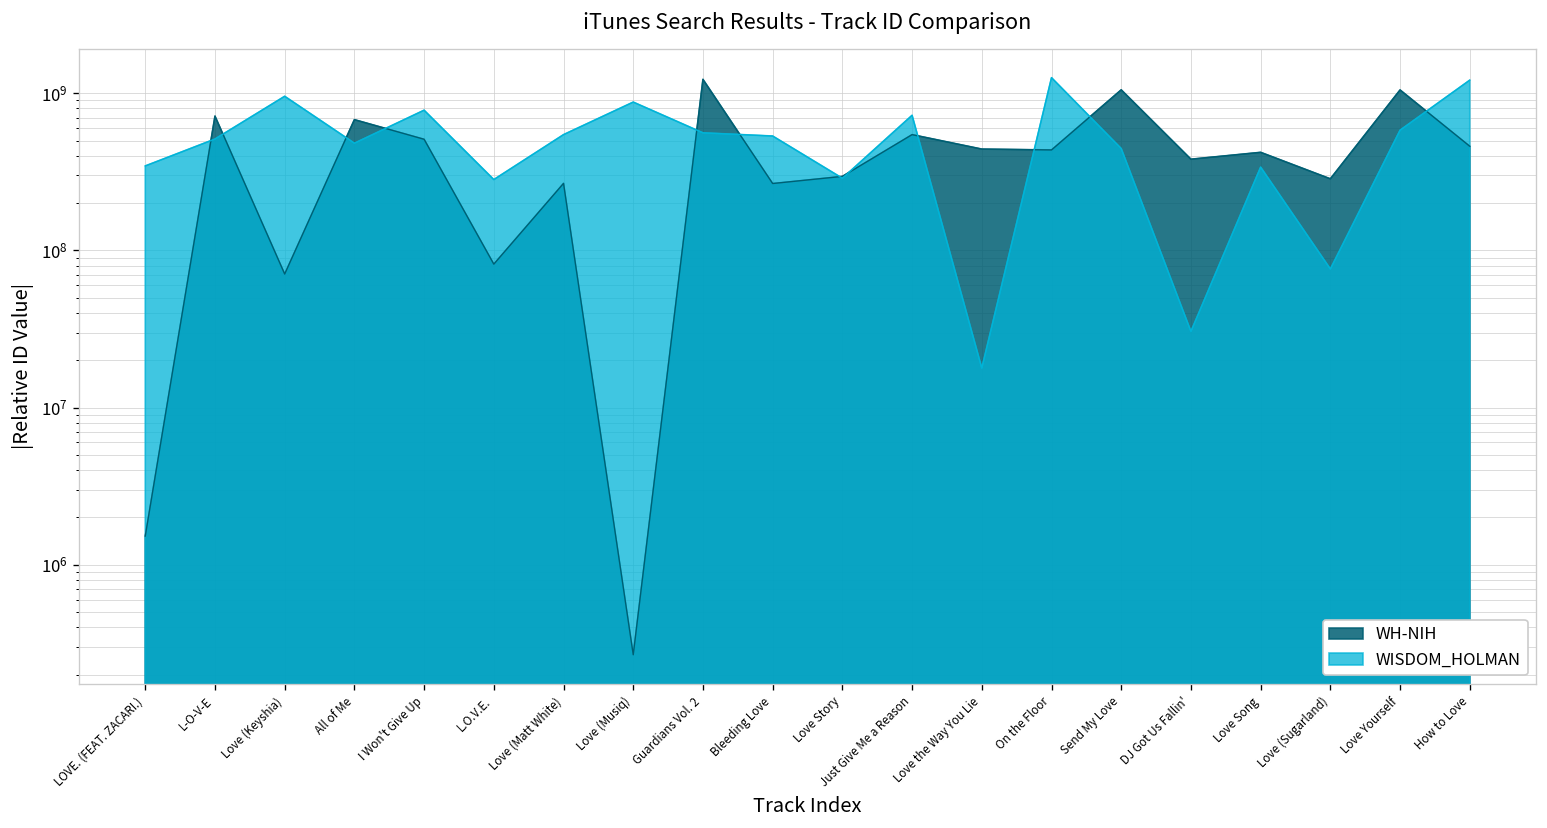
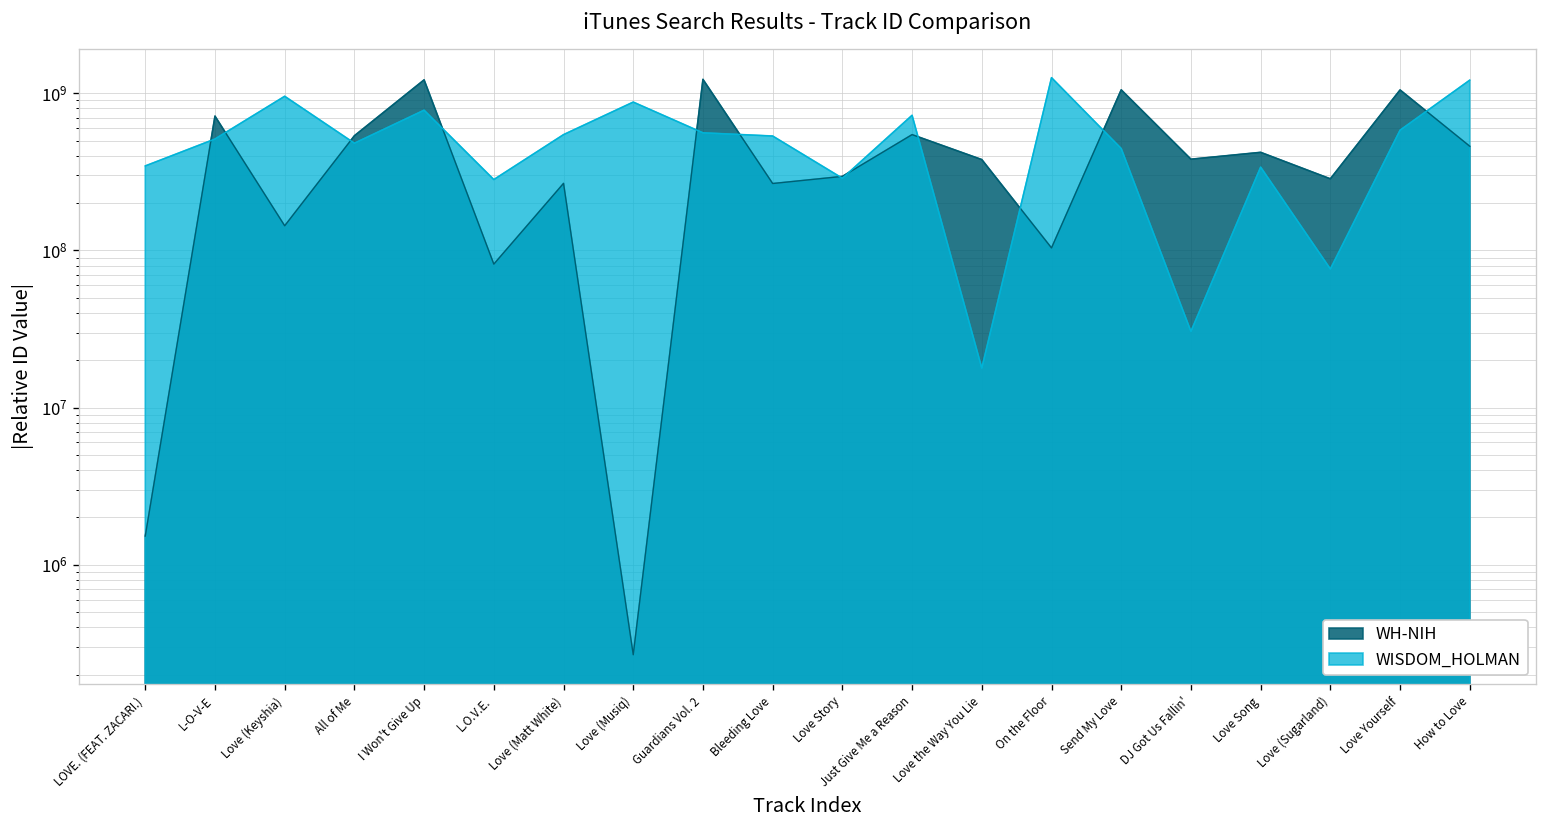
  {
    "WH-NIH": {
      "LOVE. (FEAT. ZACARI.)": 1500000,
      "L-O-V-E": 700000000,
-     "Love (Keyshia)": 70000000,
-     "All of Me": 700000000,
-     "I Won't Give Up": 510000000,
+     "Love (Keyshia)": 140000000,
+     "All of Me": 540000000,
+     "I Won't Give Up": 1200000000,
      "L.O.V.E.": 80000000,
      "Love (Matt White)": 270000000,
      "Love (Musiq)": 270000,
      "Guardians Vol. 2": 1200000000,
      "Bleeding Love": 270000000,
      "Just Give Me a Reason": 550000000,
-     "Love the Way You Lie": 440000000,
-     "On the Floor": 440000000,
+     "Love the Way You Lie": 380000000,
+     "On the Floor": 100000000,
      "Send My Love": 1100000000,
      "DJ Got Us Fallin'": 380000000,
      "Love Song": 420000000,
      "Love (Sugarland)": 290000000,
      "Love Yourself": 1000000000,
      "How to Love": 460000000
    },
    "WISDOM_HOLMAN": {
      "LOVE. (FEAT. ZACARI.)": 340000000,
      "L-O-V-E": 510000000,
      "Love (Keyshia)": 1000000000,
      "All of Me": 480000000,
      "I Won't Give Up": 800000000,
      "L.O.V.E.": 280000000,
      "Love (Matt White)": 550000000,
      "Love (Musiq)": 900000000,
      "Guardians Vol. 2": 560000000,
      "Bleeding Love": 530000000,
      "Just Give Me a Reason": 700000000,
      "Love the Way You Lie": 18000000,
      "On the Floor": 1300000000,
      "Send My Love": 440000000,
      "DJ Got Us Fallin'": 31000000,
      "Love Song": 340000000,
      "Love (Sugarland)": 80000000,
      "Love Yourself": 600000000,
      "How to Love": 1200000000
    }
  }
